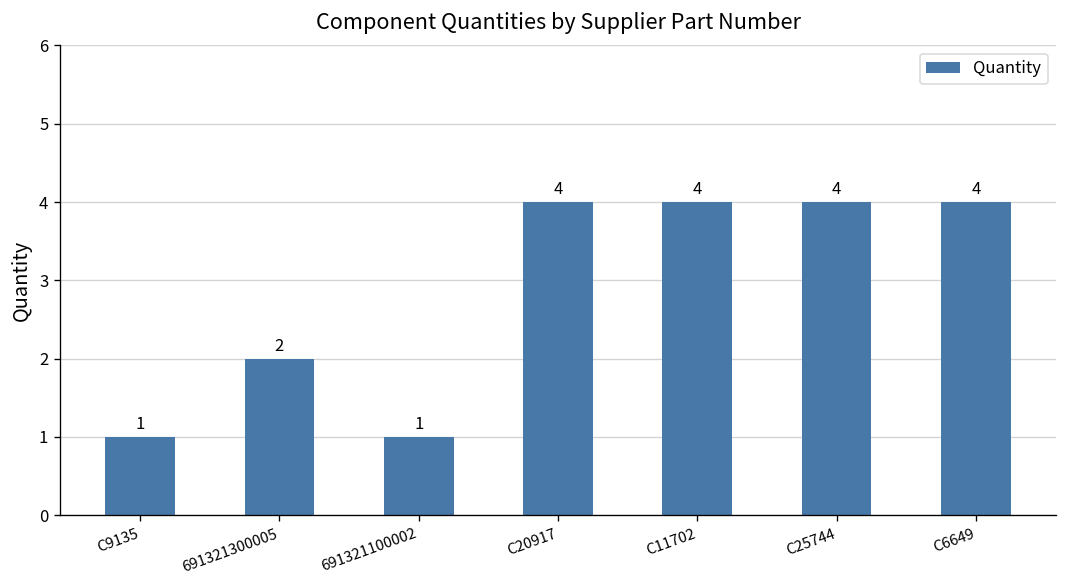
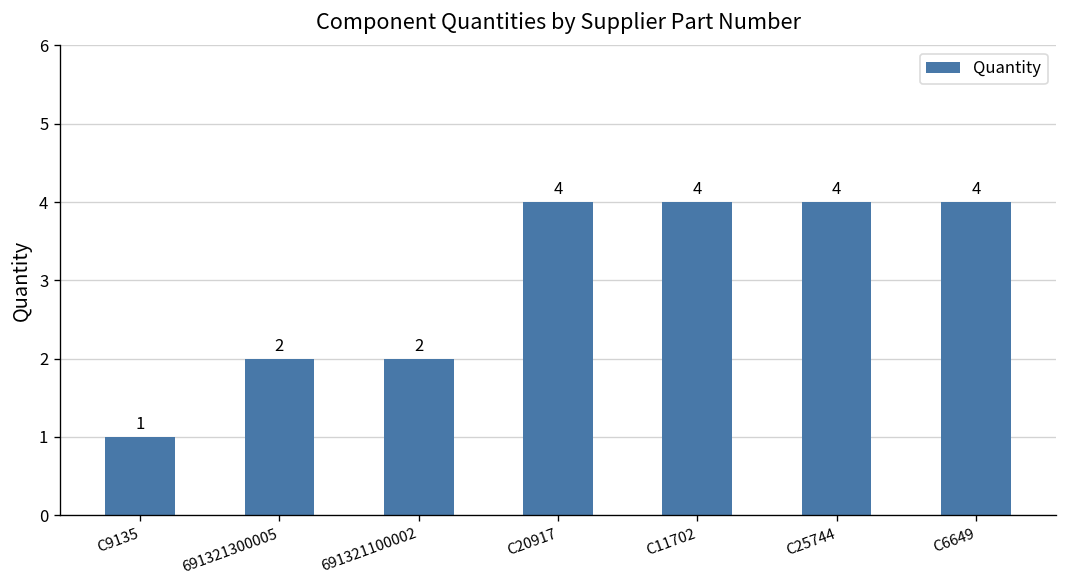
  {
    "C9135": 1,
    "691321300005": 2,
-   "691321100002": 1,
+   "691321100002": 2,
    "C20917": 4,
    "C11702": 4,
    "C25744": 4,
    "C6649": 4
  }
